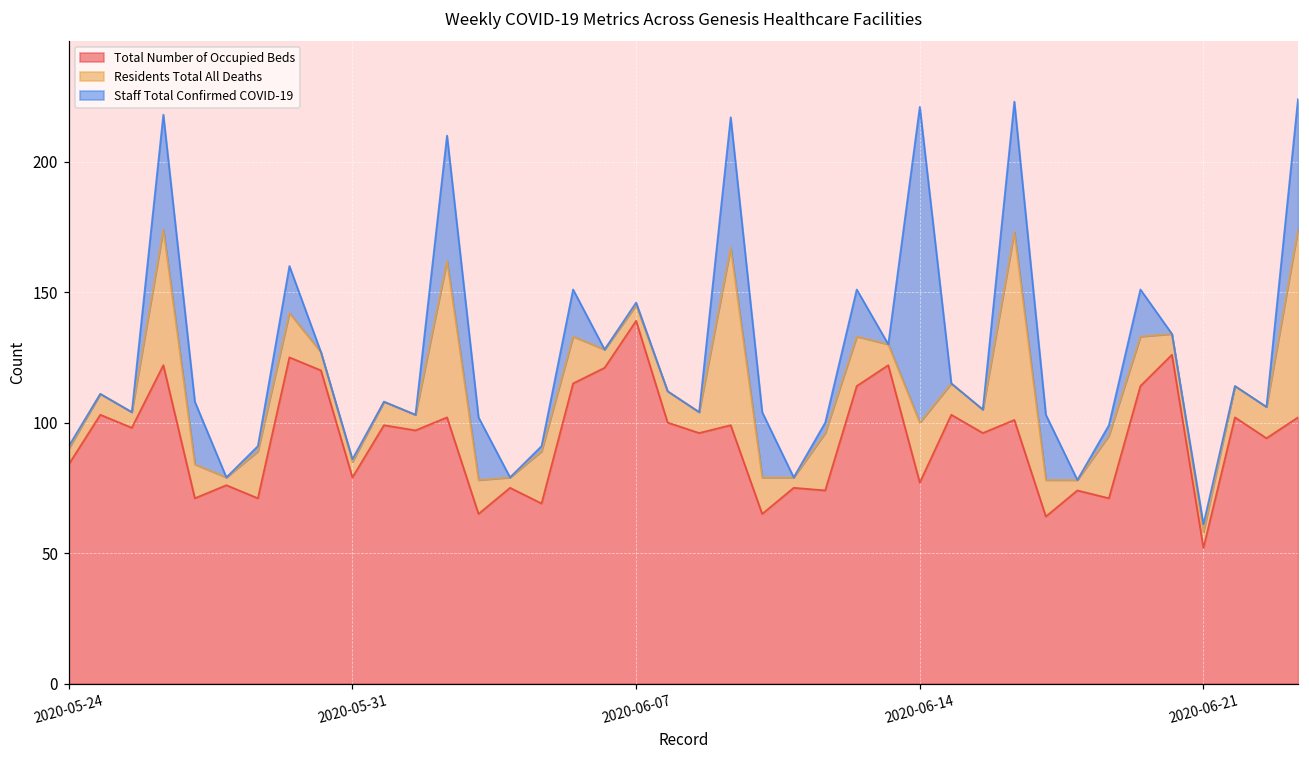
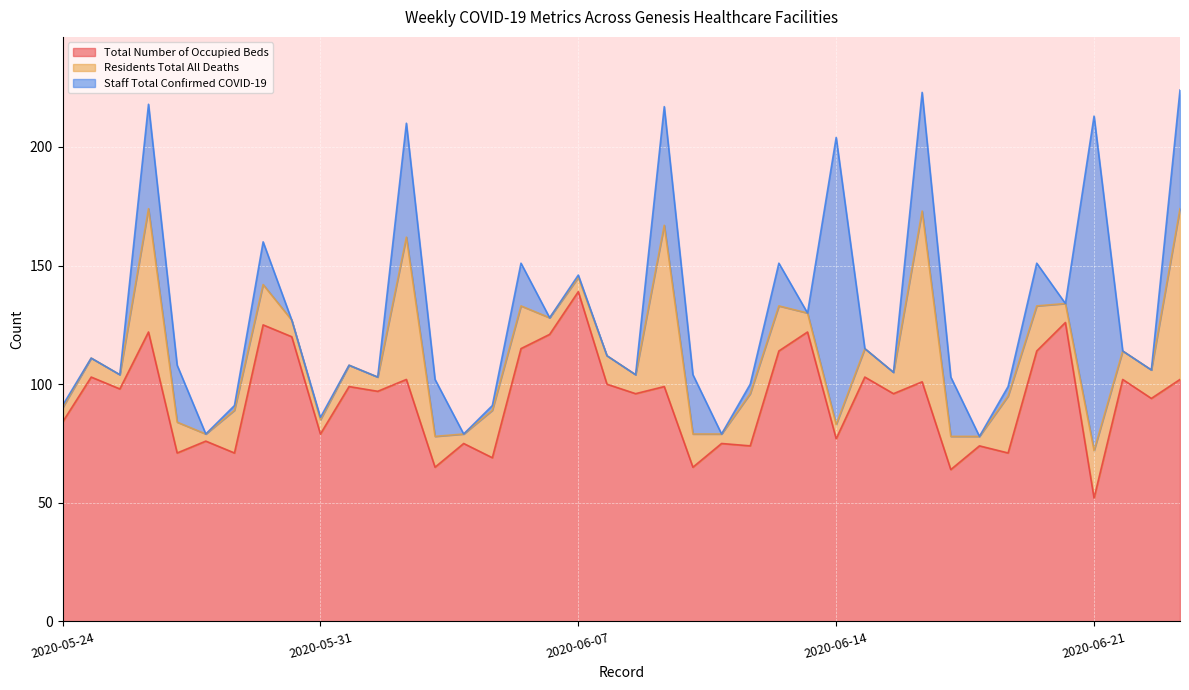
  {
    "Total Number of Occupied Beds": {
      "2020-05-24": 84,
      "2020-05-31": 79,
      "2020-06-07": 139,
      "2020-06-14": 77,
      "2020-06-21": 52
    },
    "Residents Total All Deaths": {
-     "2020-06-14": 23,
-     "2020-06-21": 6
+     "2020-06-14": 6,
+     "2020-06-21": 20
    },
    "Staff Total Confirmed COVID-19": {
      "2020-06-14": 121,
-     "2020-06-21": 3
+     "2020-06-21": 141
    }
  }
